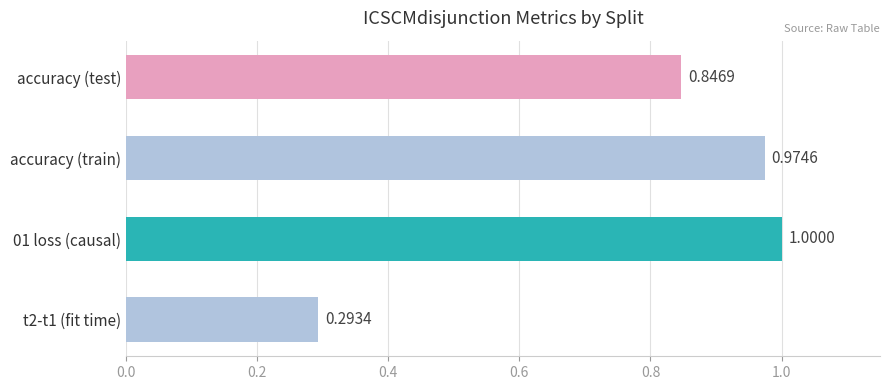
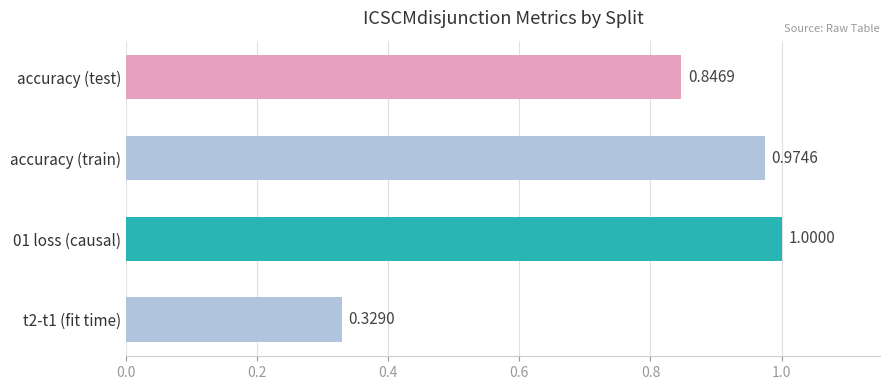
  {
    "accuracy (test)": 0.8469,
    "accuracy (train)": 0.9746,
    "01 loss (causal)": 1.0000,
-   "t2-t1 (fit time)": 0.2934
+   "t2-t1 (fit time)": 0.3290
  }
